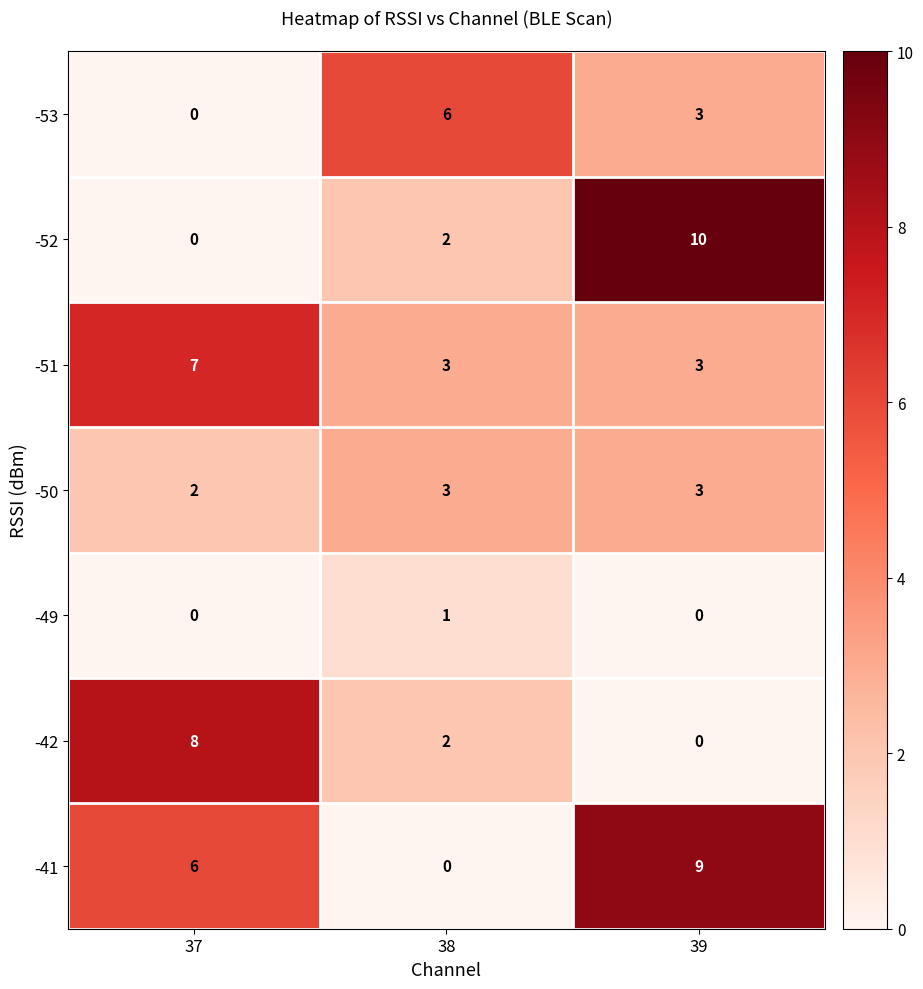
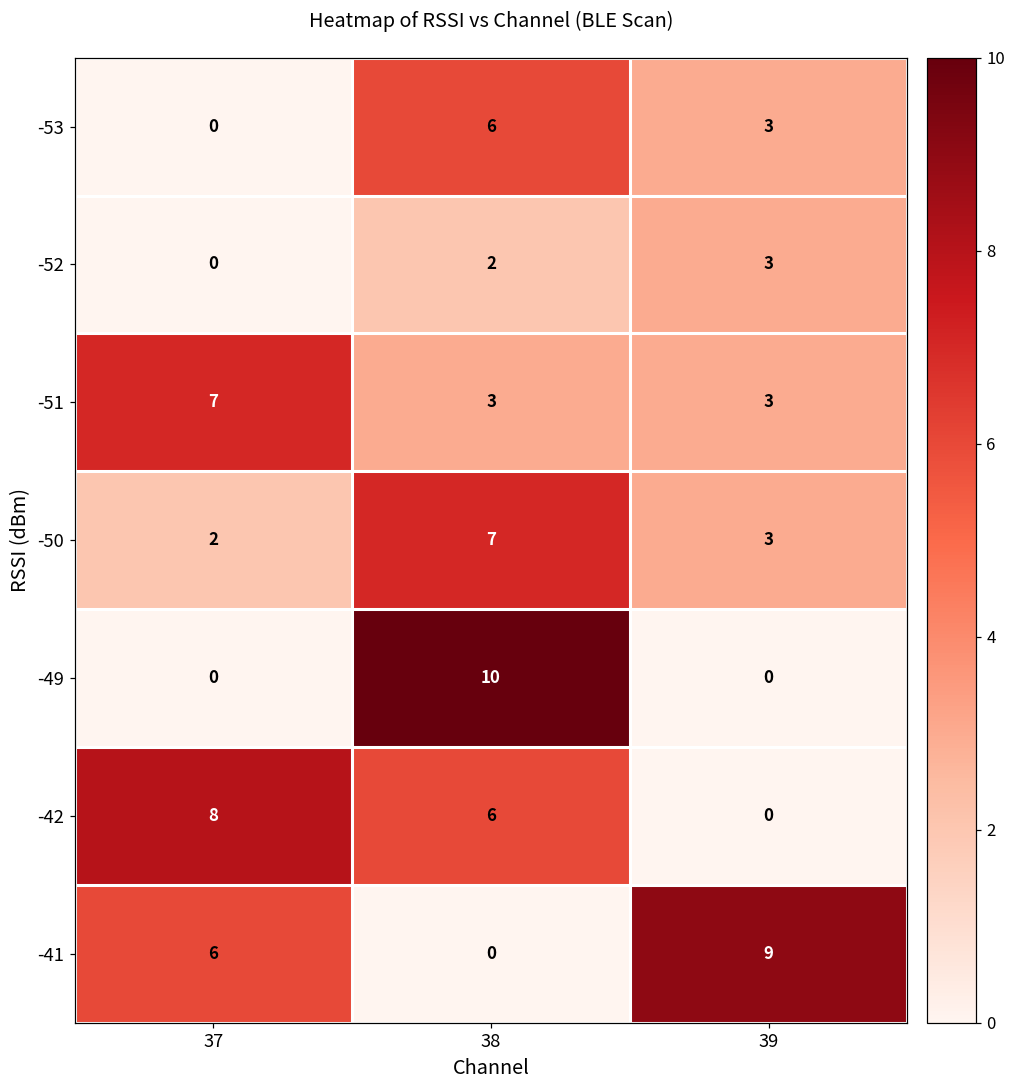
  {
    "-53": {
      "37": 0,
      "38": 6,
      "39": 3
    },
    "-52": {
      "37": 0,
      "38": 2,
-     "39": 10
+     "39": 3
    },
    "-51": {
      "37": 7,
      "38": 3,
      "39": 3
    },
    "-50": {
      "37": 2,
-     "38": 3,
+     "38": 7,
      "39": 3
    },
    "-49": {
      "37": 0,
-     "38": 1,
+     "38": 10,
      "39": 0
    },
    "-42": {
      "37": 8,
-     "38": 2,
+     "38": 6,
      "39": 0
    },
    "-41": {
      "37": 6,
      "38": 0,
      "39": 9
    }
  }
